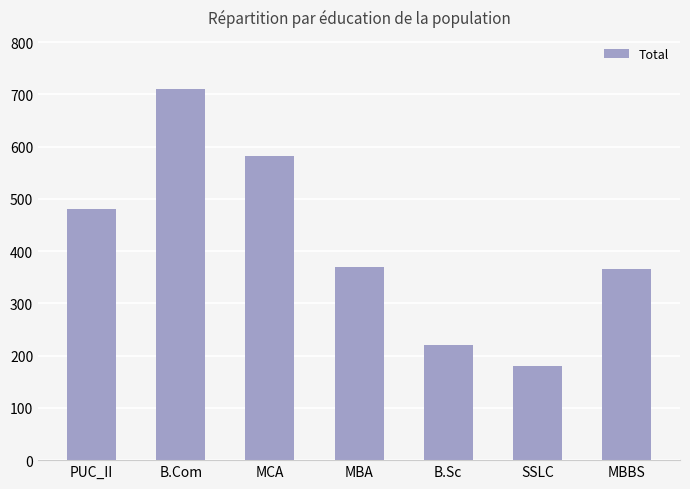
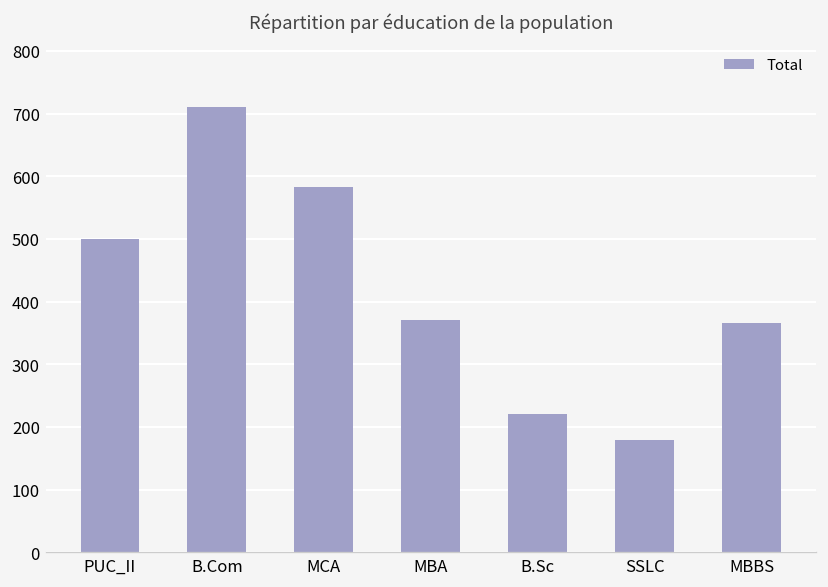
  {
-   "PUC_II": 480,
+   "PUC_II": 500,
    "B.Com": 710,
    "MCA": 580,
    "MBA": 370,
    "B.Sc": 220,
    "SSLC": 180,
    "MBBS": 370
  }
